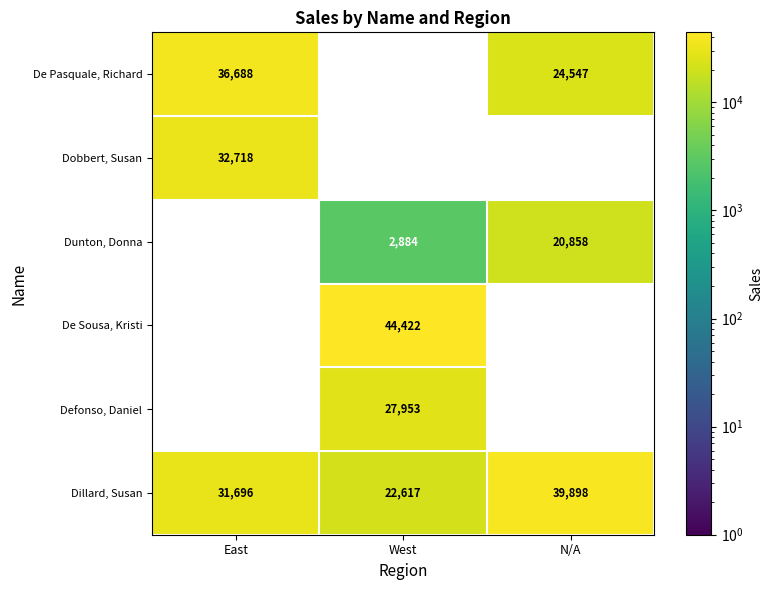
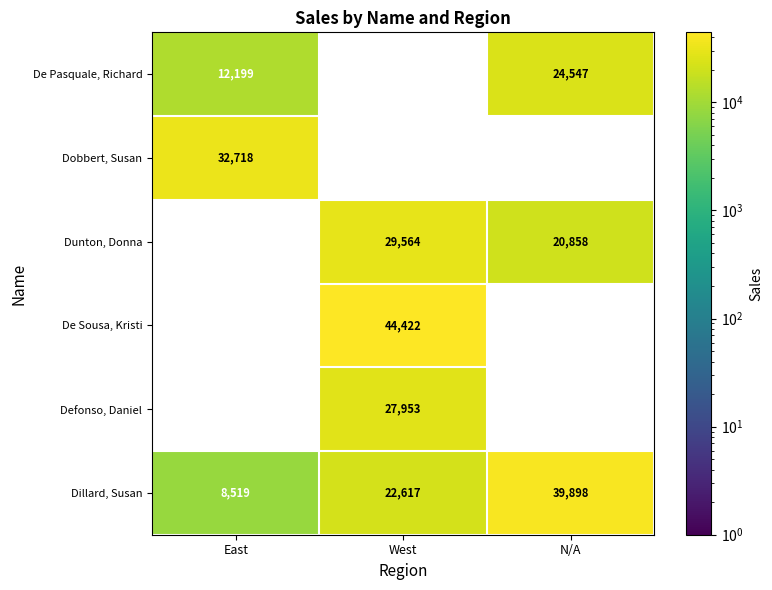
  {
    "De Pasquale, Richard": {
-     "East": "36,688",
+     "East": "12,199",
      "N/A": "24,547"
    },
    "Dobbert, Susan": {
      "East": "32,718"
    },
    "Dunton, Donna": {
-     "West": "2,884",
+     "West": "29,564",
      "N/A": "20,858"
    },
    "De Sousa, Kristi": {
      "West": "44,422"
    },
    "Defonso, Daniel": {
      "West": "27,953"
    },
    "Dillard, Susan": {
-     "East": "31,696",
+     "East": "8,519",
      "West": "22,617",
      "N/A": "39,898"
    }
  }
